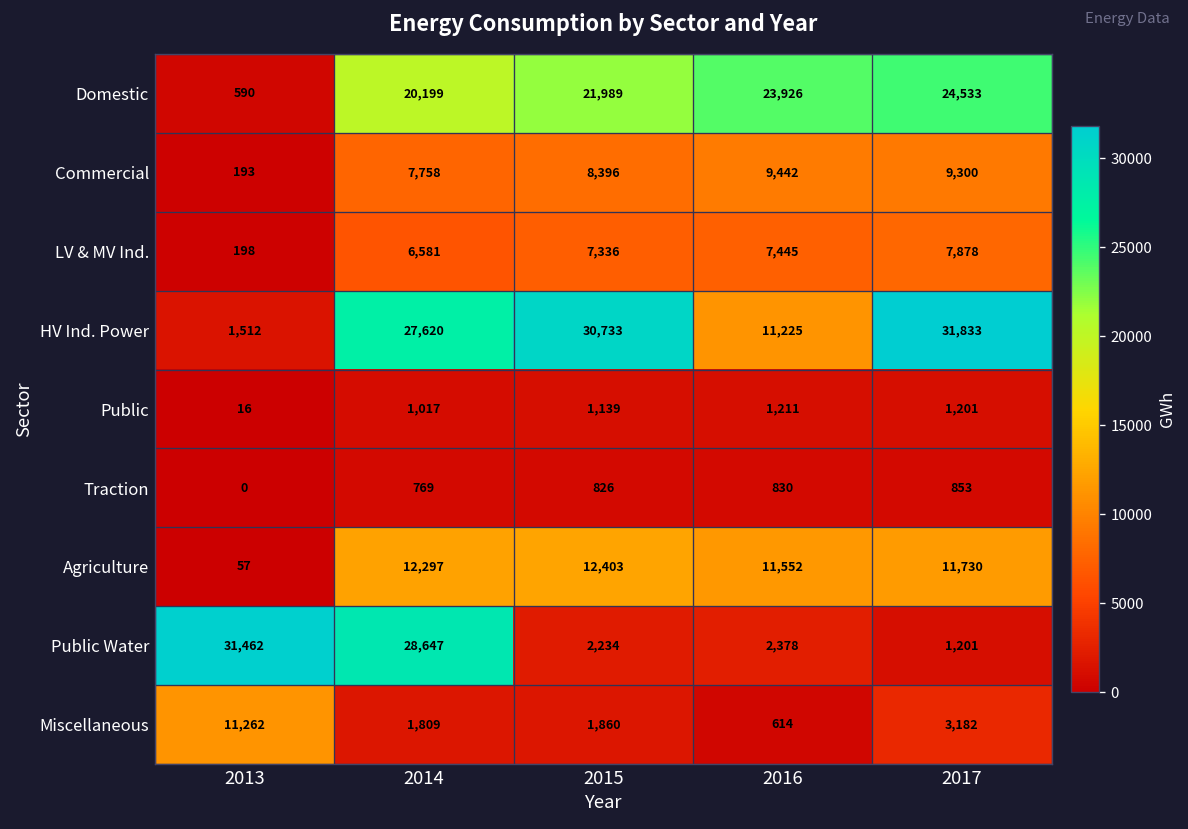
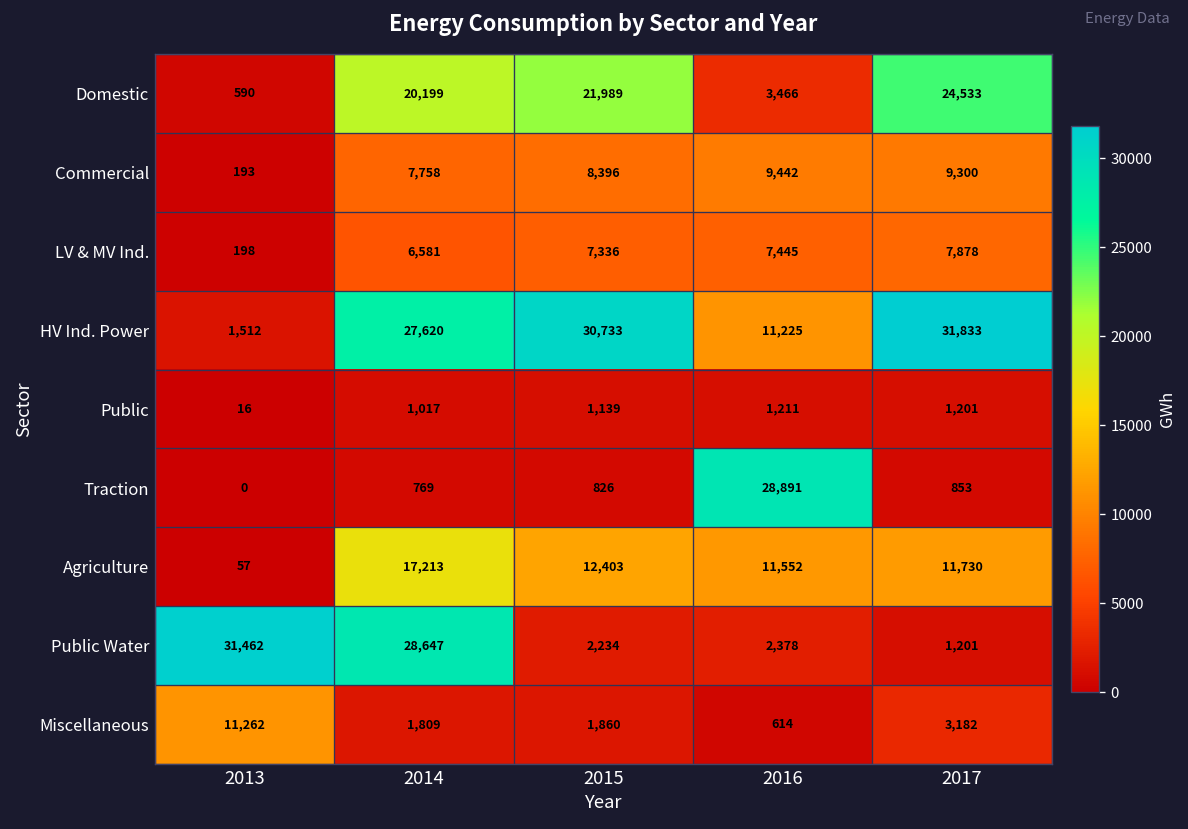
  {
    "Domestic": {
      "2013": "590",
      "2014": "20,199",
      "2015": "21,989",
-     "2016": "23,926",
+     "2016": "3,466",
      "2017": "24,533"
    },
    "Commercial": {
      "2013": "193",
      "2014": "7,758",
      "2015": "8,396",
      "2016": "9,442",
      "2017": "9,300"
    },
    "LV & MV Ind.": {
      "2013": "198",
      "2014": "6,581",
      "2015": "7,336",
      "2016": "7,445",
      "2017": "7,878"
    },
    "HV Ind. Power": {
      "2013": "1,512",
      "2014": "27,620",
      "2015": "30,733",
      "2016": "11,225",
      "2017": "31,833"
    },
    "Public": {
      "2013": "16",
      "2014": "1,017",
      "2015": "1,139",
      "2016": "1,211",
      "2017": "1,201"
    },
    "Traction": {
      "2013": "0",
      "2014": "769",
      "2015": "826",
-     "2016": "830",
+     "2016": "28,891",
      "2017": "853"
    },
    "Agriculture": {
      "2013": "57",
-     "2014": "12,297",
+     "2014": "17,213",
      "2015": "12,403",
      "2016": "11,552",
      "2017": "11,730"
    },
    "Public Water": {
      "2013": "31,462",
      "2014": "28,647",
      "2015": "2,234",
      "2016": "2,378",
      "2017": "1,201"
    },
    "Miscellaneous": {
      "2013": "11,262",
      "2014": "1,809",
      "2015": "1,860",
      "2016": "614",
      "2017": "3,182"
    }
  }
